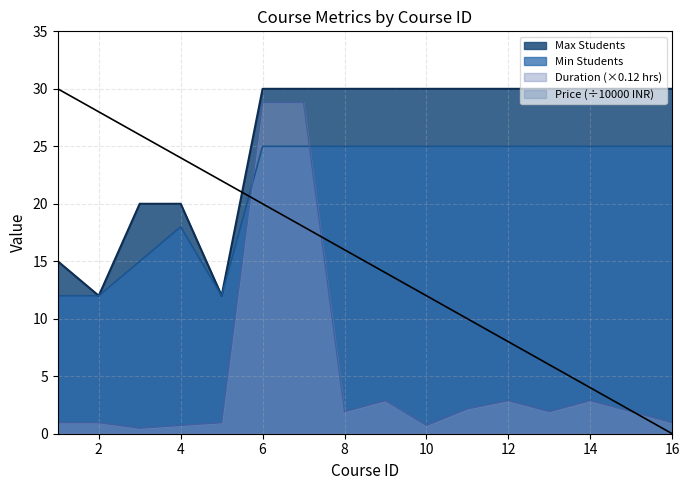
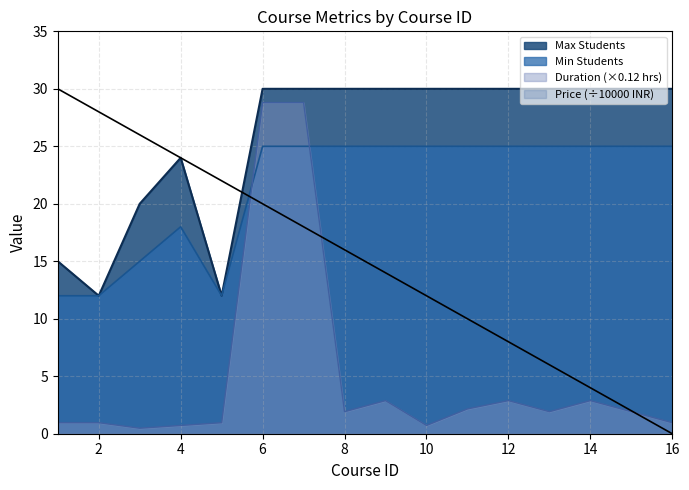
  {
    "Max Students": {
-     "4": 20,
+     "4": 24,
      "6": 30,
      "8": 30,
      "10": 30,
      "12": 30,
      "16": 30
    }
  }
